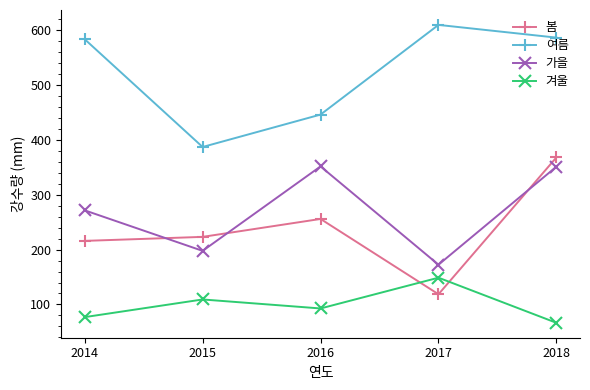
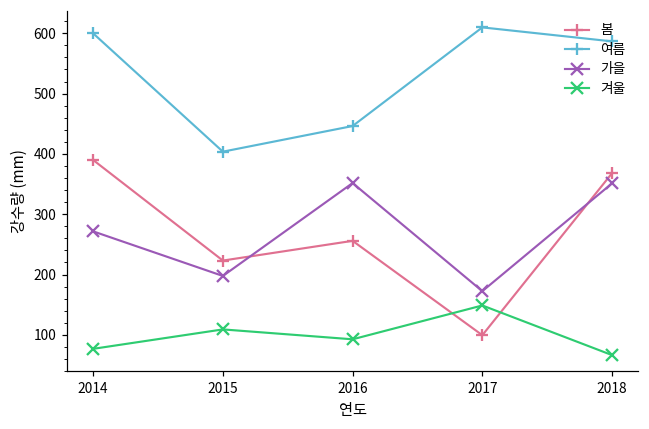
  {
    "봄": {
-     "2014": 220,
+     "2014": 390,
      "2015": 220,
      "2016": 260,
-     "2017": 120,
+     "2017": 100,
      "2018": 370
    },
    "여름": {
-     "2014": 580,
-     "2015": 390,
+     "2014": 600,
+     "2015": 400,
      "2016": 450,
      "2017": 610,
      "2018": 590
    },
    "가을": {
      "2014": 270,
      "2015": 200,
      "2016": 350,
      "2017": 170,
      "2018": 350
    },
    "겨울": {
      "2014": 80,
      "2015": 110,
      "2016": 90,
      "2017": 150,
      "2018": 70
    }
  }
